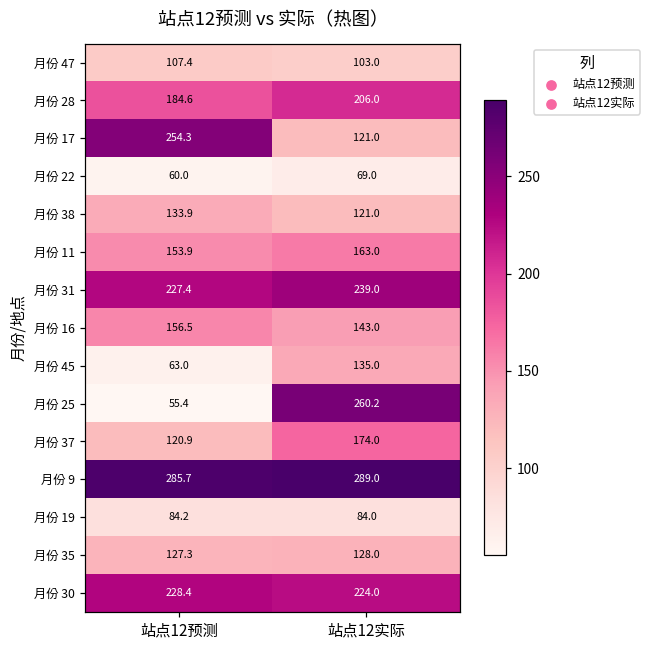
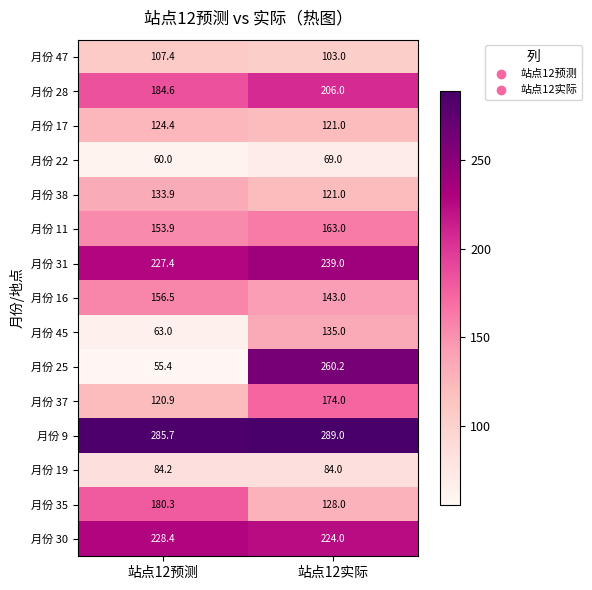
  {
    "月份 47": {
      "站点12预测": 107.4,
      "站点12实际": 103.0
    },
    "月份 28": {
      "站点12预测": 184.6,
      "站点12实际": 206.0
    },
    "月份 17": {
-     "站点12预测": 254.3,
+     "站点12预测": 124.4,
      "站点12实际": 121.0
    },
    "月份 22": {
      "站点12预测": 60.0,
      "站点12实际": 69.0
    },
    "月份 38": {
      "站点12预测": 133.9,
      "站点12实际": 121.0
    },
    "月份 11": {
      "站点12预测": 153.9,
      "站点12实际": 163.0
    },
    "月份 31": {
      "站点12预测": 227.4,
      "站点12实际": 239.0
    },
    "月份 16": {
      "站点12预测": 156.5,
      "站点12实际": 143.0
    },
    "月份 45": {
      "站点12预测": 63.0,
      "站点12实际": 135.0
    },
    "月份 25": {
      "站点12预测": 55.4,
      "站点12实际": 260.2
    },
    "月份 37": {
      "站点12预测": 120.9,
      "站点12实际": 174.0
    },
    "月份 9": {
      "站点12预测": 285.7,
      "站点12实际": 289.0
    },
    "月份 19": {
      "站点12预测": 84.2,
      "站点12实际": 84.0
    },
    "月份 35": {
-     "站点12预测": 127.3,
+     "站点12预测": 180.3,
      "站点12实际": 128.0
    },
    "月份 30": {
      "站点12预测": 228.4,
      "站点12实际": 224.0
    }
  }
